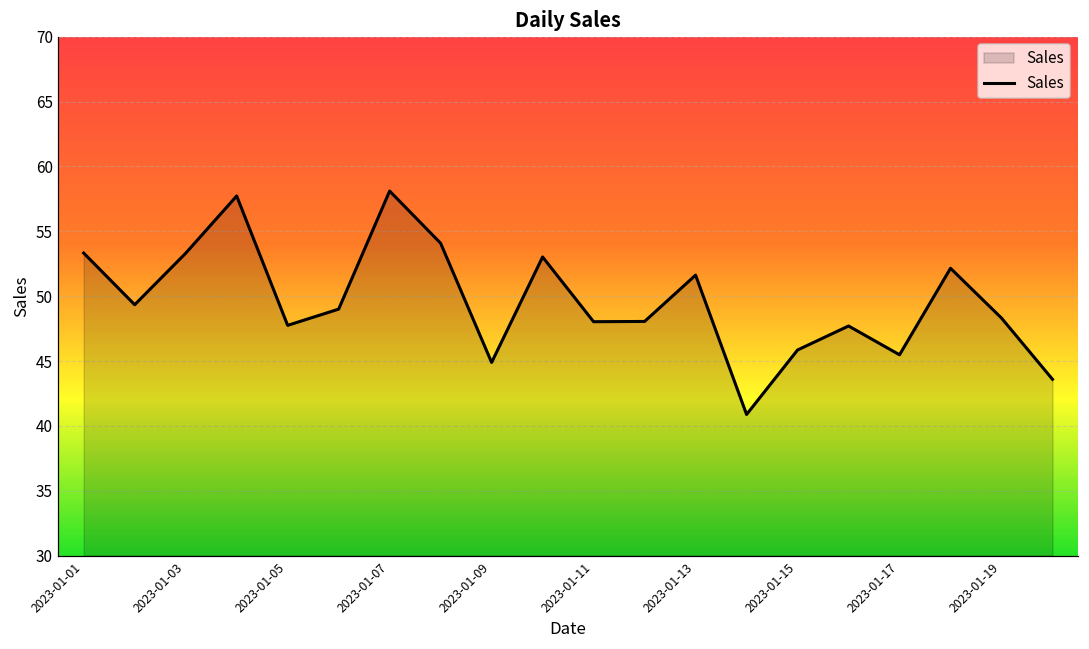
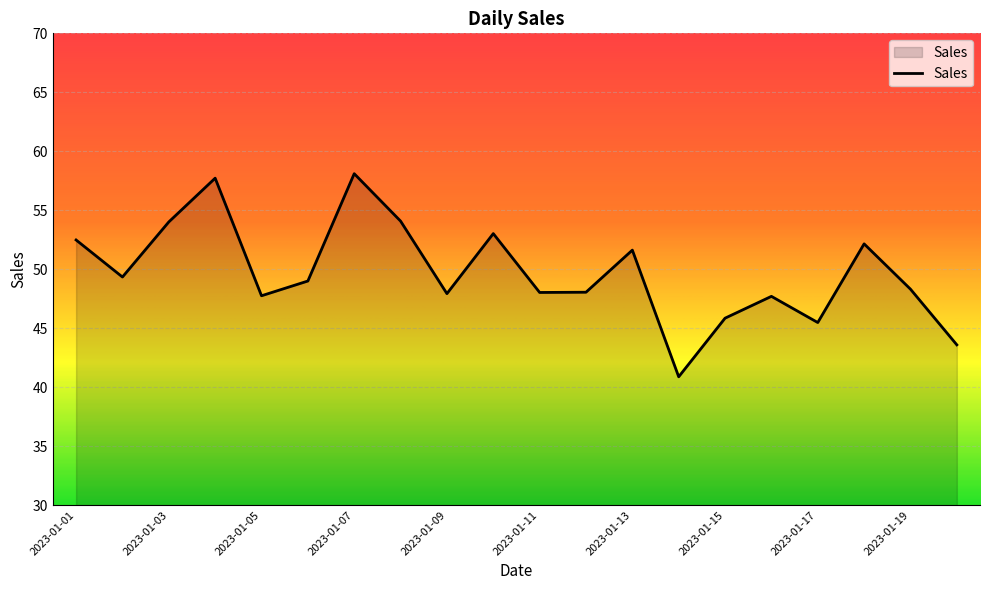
  {
-   "2023-01-01": 53.3,
-   "2023-01-03": 53.3,
+   "2023-01-01": 52.5,
+   "2023-01-03": 54.0,
    "2023-01-05": 47.8,
    "2023-01-07": 58.1,
-   "2023-01-09": 44.9,
+   "2023-01-09": 47.9,
    "2023-01-11": 48.0,
    "2023-01-13": 51.6,
    "2023-01-15": 45.9,
    "2023-01-17": 45.5,
    "2023-01-19": 48.3
  }
